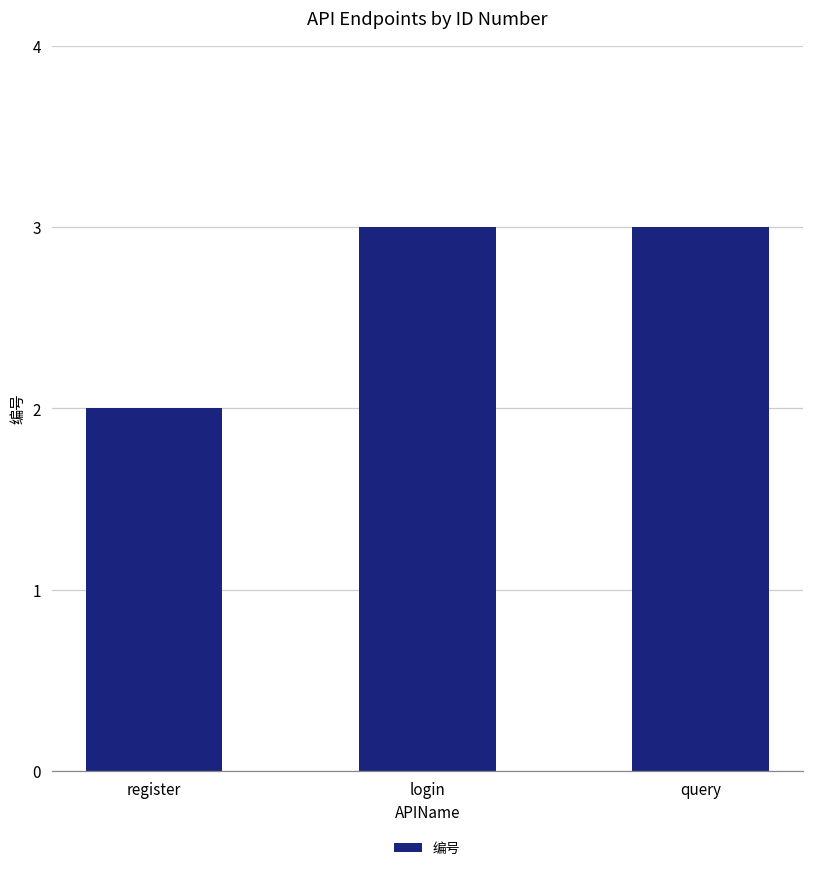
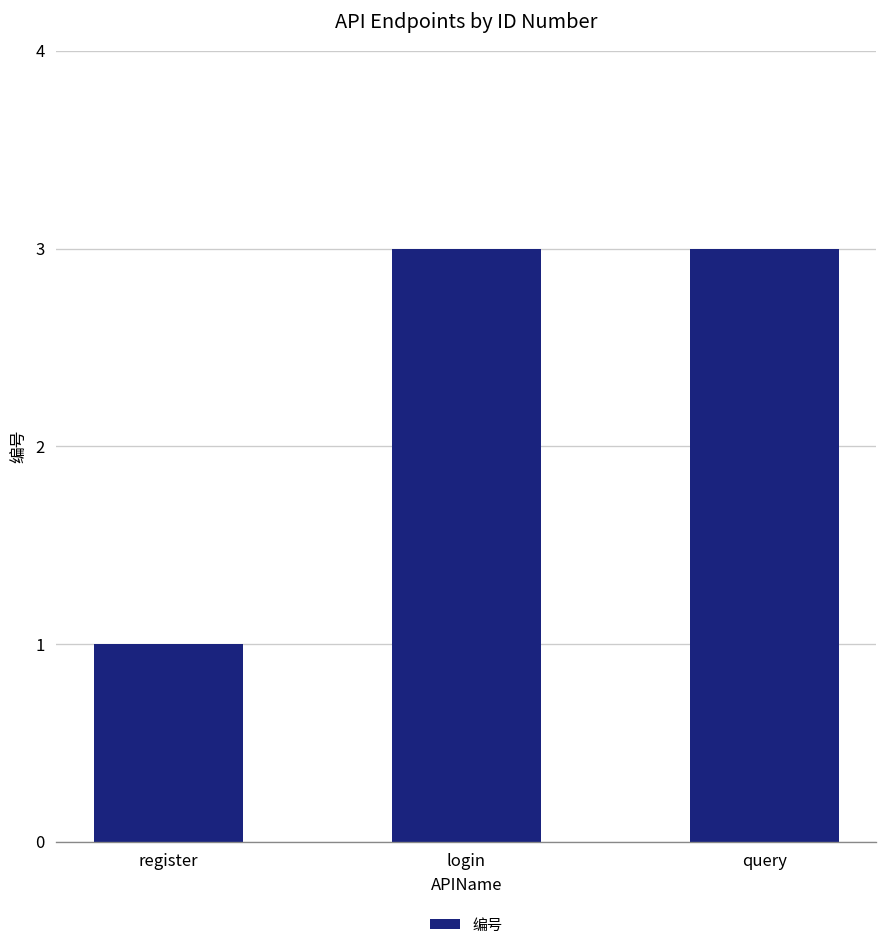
  {
-   "register": 2,
+   "register": 1,
    "login": 3,
    "query": 3
  }
